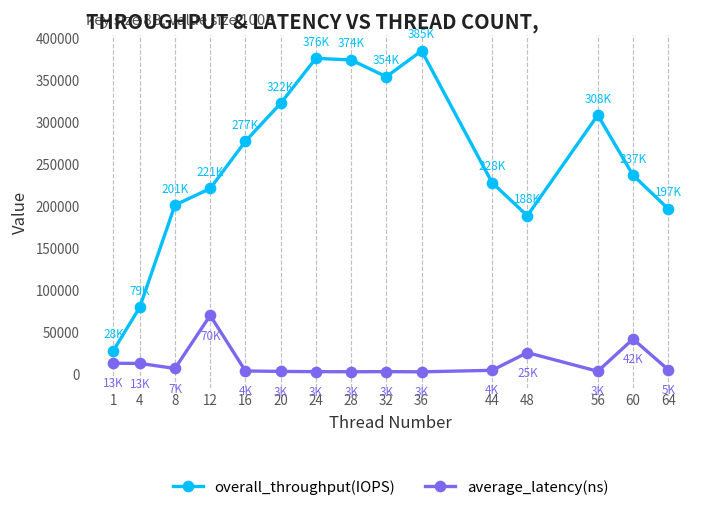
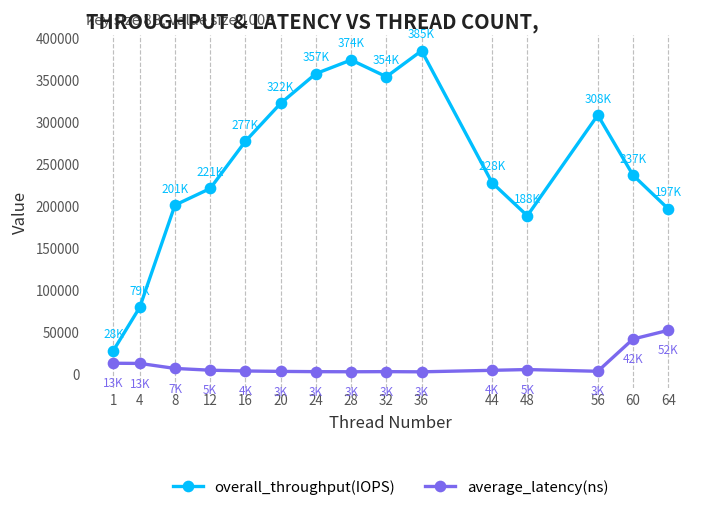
  {
    "overall_throughput(IOPS)": {
      "1": "28K",
      "4": "79K",
      "8": "201K",
      "12": "221K",
      "16": "277K",
      "20": "322K",
-     "24": "376K",
+     "24": "357K",
      "28": "374K",
      "32": "354K",
      "36": "385K",
      "44": "228K",
      "48": "188K",
      "56": "308K",
      "60": "237K",
      "64": "197K"
    },
    "average_latency(ns)": {
      "1": "13K",
      "4": "13K",
      "8": "7K",
-     "12": "70K",
+     "12": "5K",
      "16": "4K",
      "20": "3K",
      "24": "3K",
      "28": "3K",
      "32": "3K",
      "36": "3K",
      "44": "4K",
-     "48": "25K",
+     "48": "5K",
      "56": "3K",
      "60": "42K",
-     "64": "5K"
+     "64": "52K"
    }
  }
